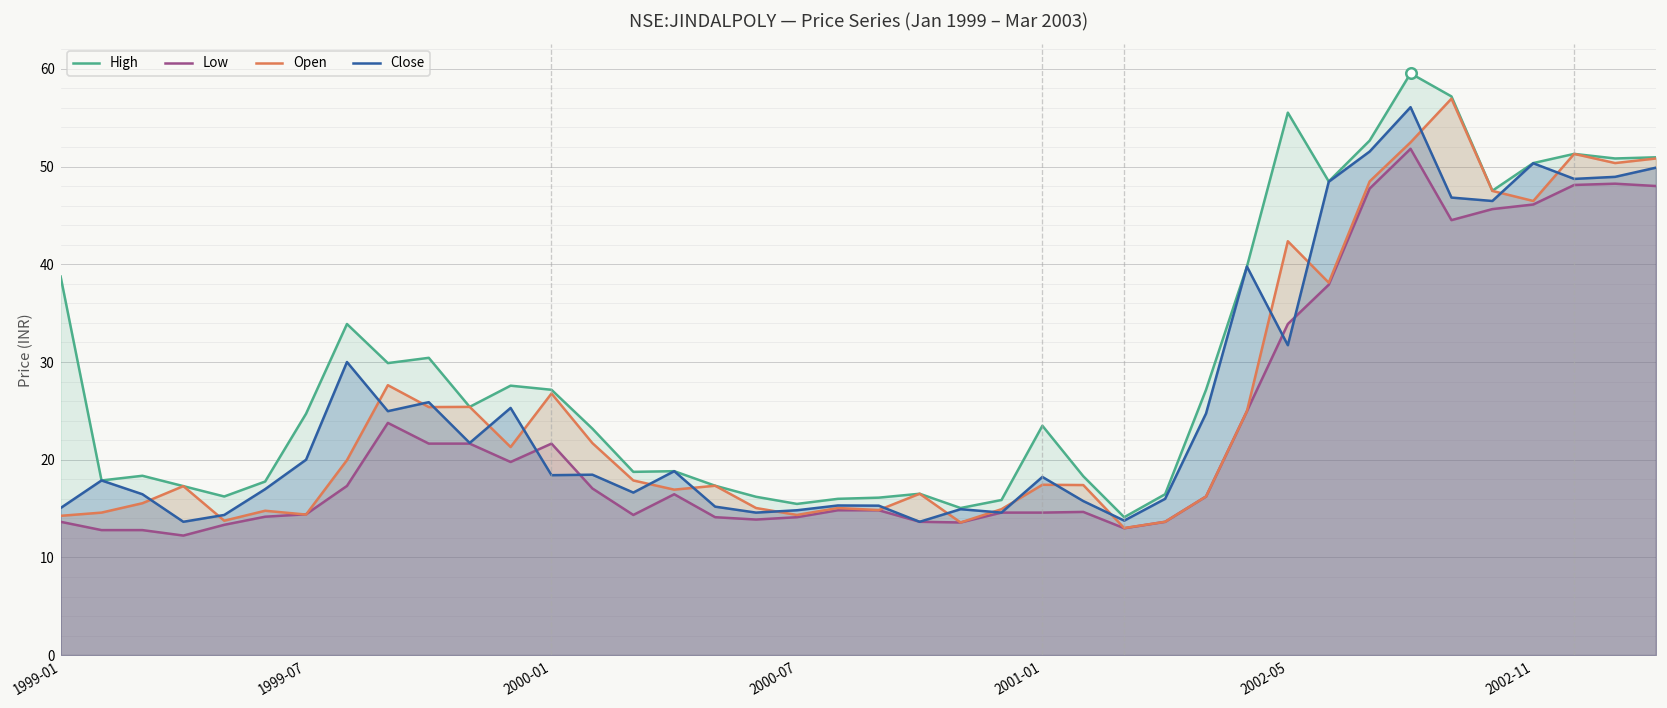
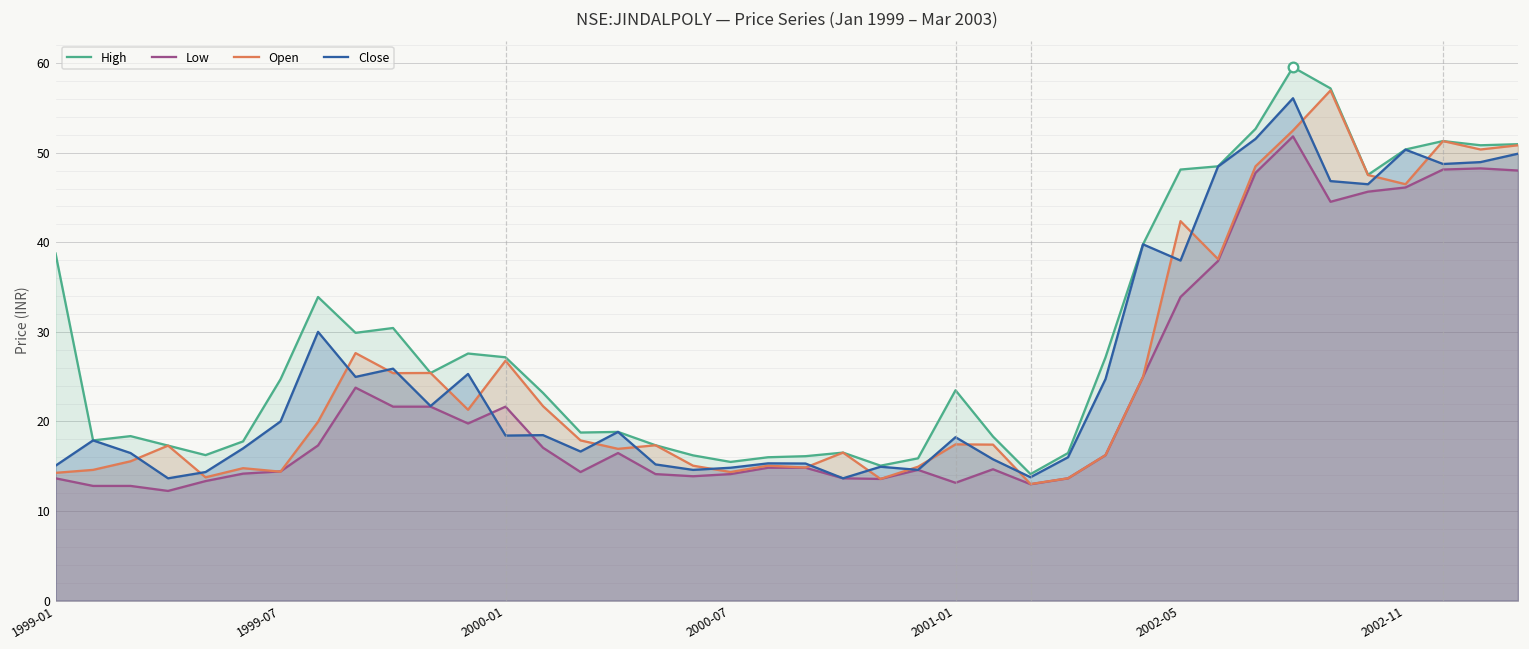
  {
    "High": {
      "1999-01": 39,
      "1999-07": 25,
      "2000-01": 27,
      "2000-07": 15,
      "2001-01": 23,
-     "2002-05": 56
+     "2002-05": 48
    },
    "Low": {
      "1999-01": 14,
      "2000-01": 22,
-     "2001-01": 15,
+     "2001-01": 13,
      "2002-05": 34,
      "2002-11": 46
    },
    "Open": {
      "1999-01": 14,
      "2000-01": 27,
      "2001-01": 17,
      "2002-05": 42,
      "2002-11": 46
    },
    "Close": {
      "1999-01": 15,
      "1999-07": 20,
      "2000-01": 18,
      "2000-07": 15,
      "2001-01": 18,
-     "2002-05": 32
+     "2002-05": 38
    }
  }
